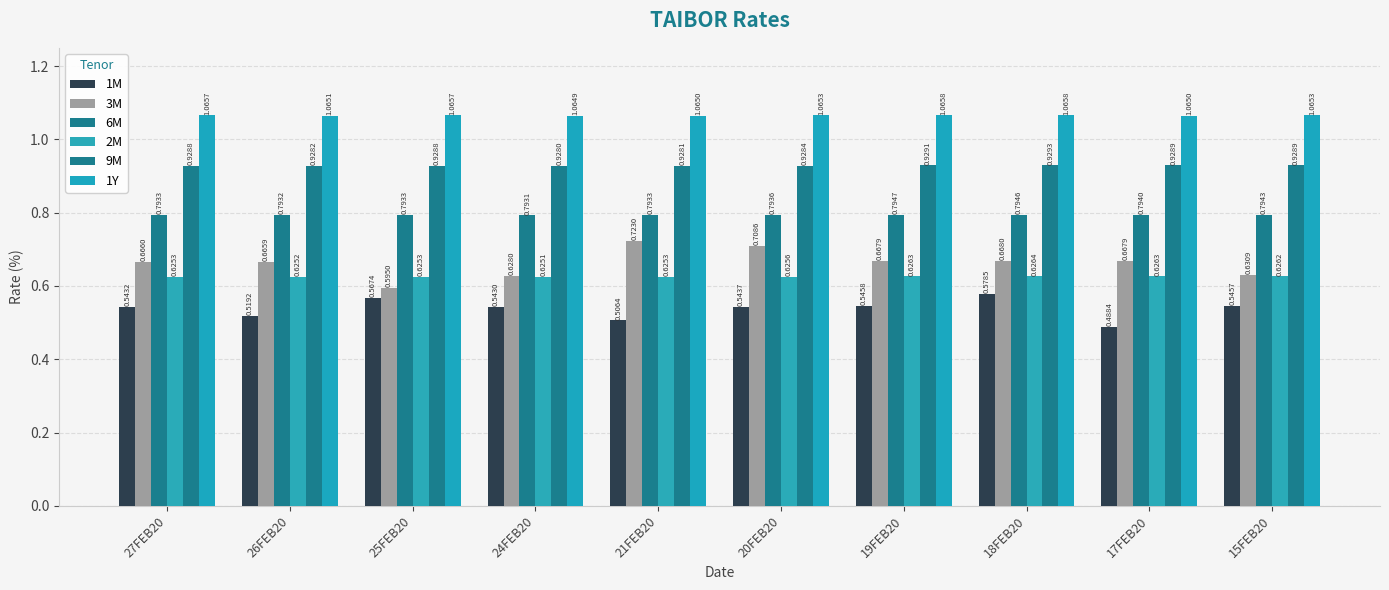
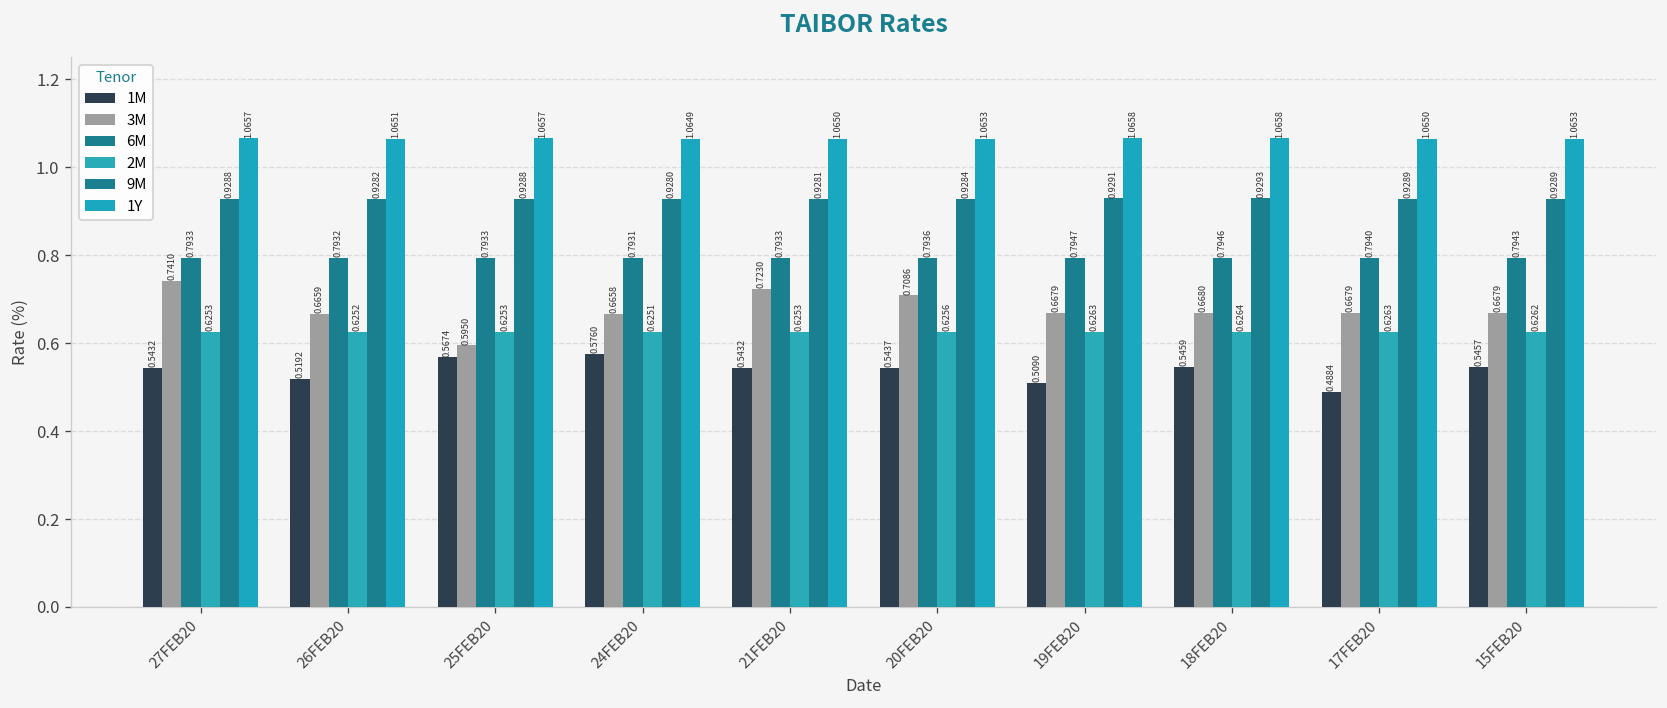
  {
    "1M": {
      "27FEB20": 0.5432,
      "26FEB20": 0.5192,
      "25FEB20": 0.5674,
-     "24FEB20": 0.5430,
-     "21FEB20": 0.5064,
+     "24FEB20": 0.5760,
+     "21FEB20": 0.5432,
      "20FEB20": 0.5437,
-     "19FEB20": 0.5458,
-     "18FEB20": 0.5785,
+     "19FEB20": 0.5090,
+     "18FEB20": 0.5459,
      "17FEB20": 0.4884,
      "15FEB20": 0.5457
    },
    "3M": {
-     "27FEB20": 0.6660,
+     "27FEB20": 0.7410,
      "26FEB20": 0.6659,
      "25FEB20": 0.5950,
-     "24FEB20": 0.6280,
+     "24FEB20": 0.6658,
      "21FEB20": 0.7230,
      "20FEB20": 0.7086,
      "19FEB20": 0.6679,
      "18FEB20": 0.6680,
      "17FEB20": 0.6679,
-     "15FEB20": 0.6309
+     "15FEB20": 0.6679
    }
  }
